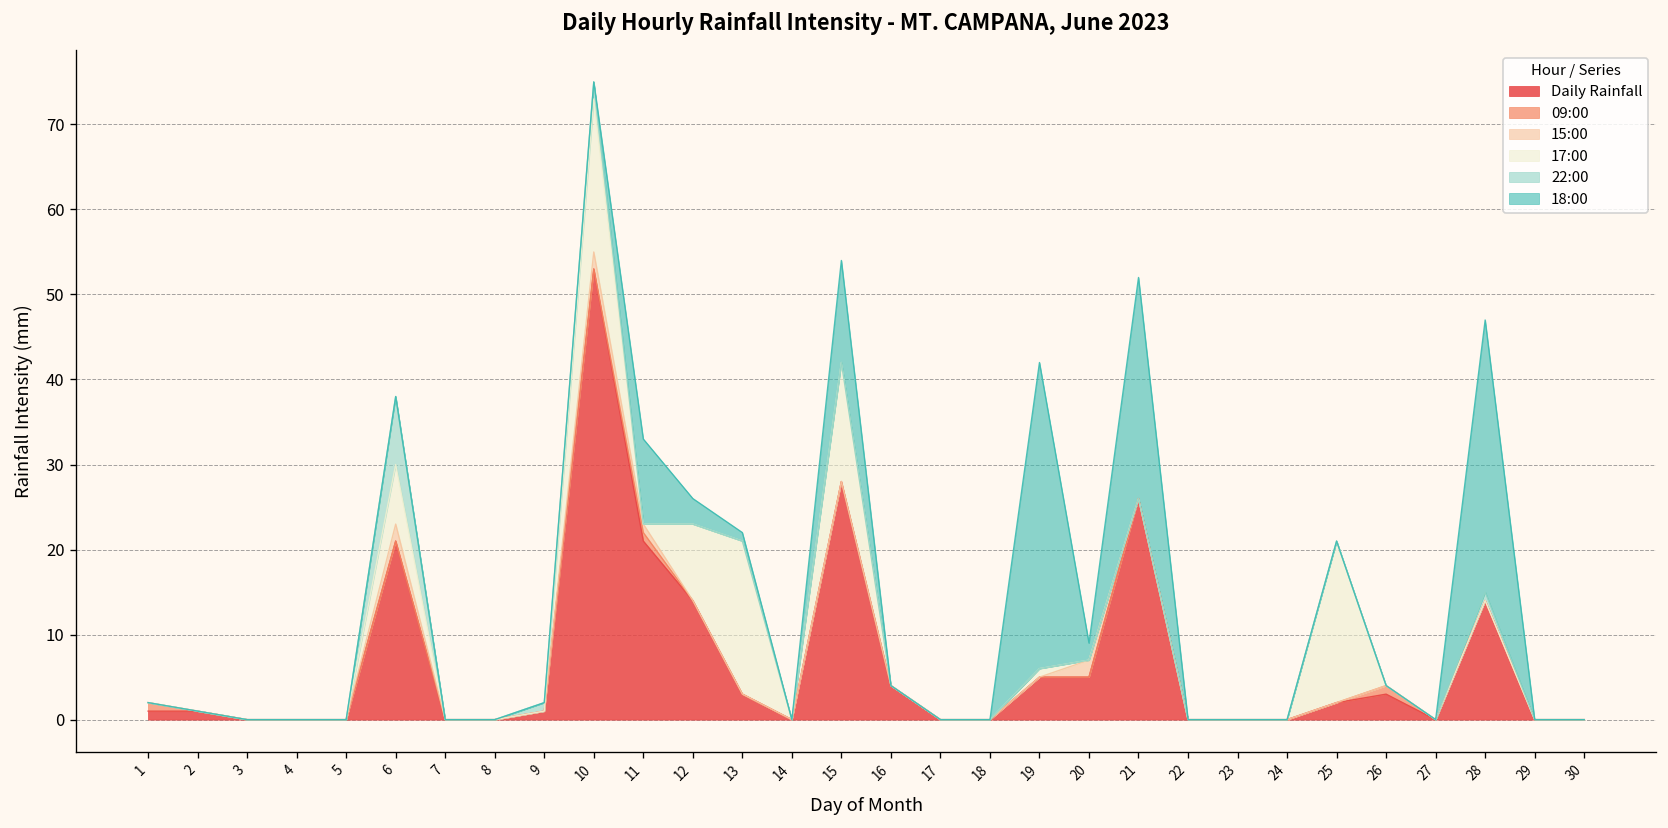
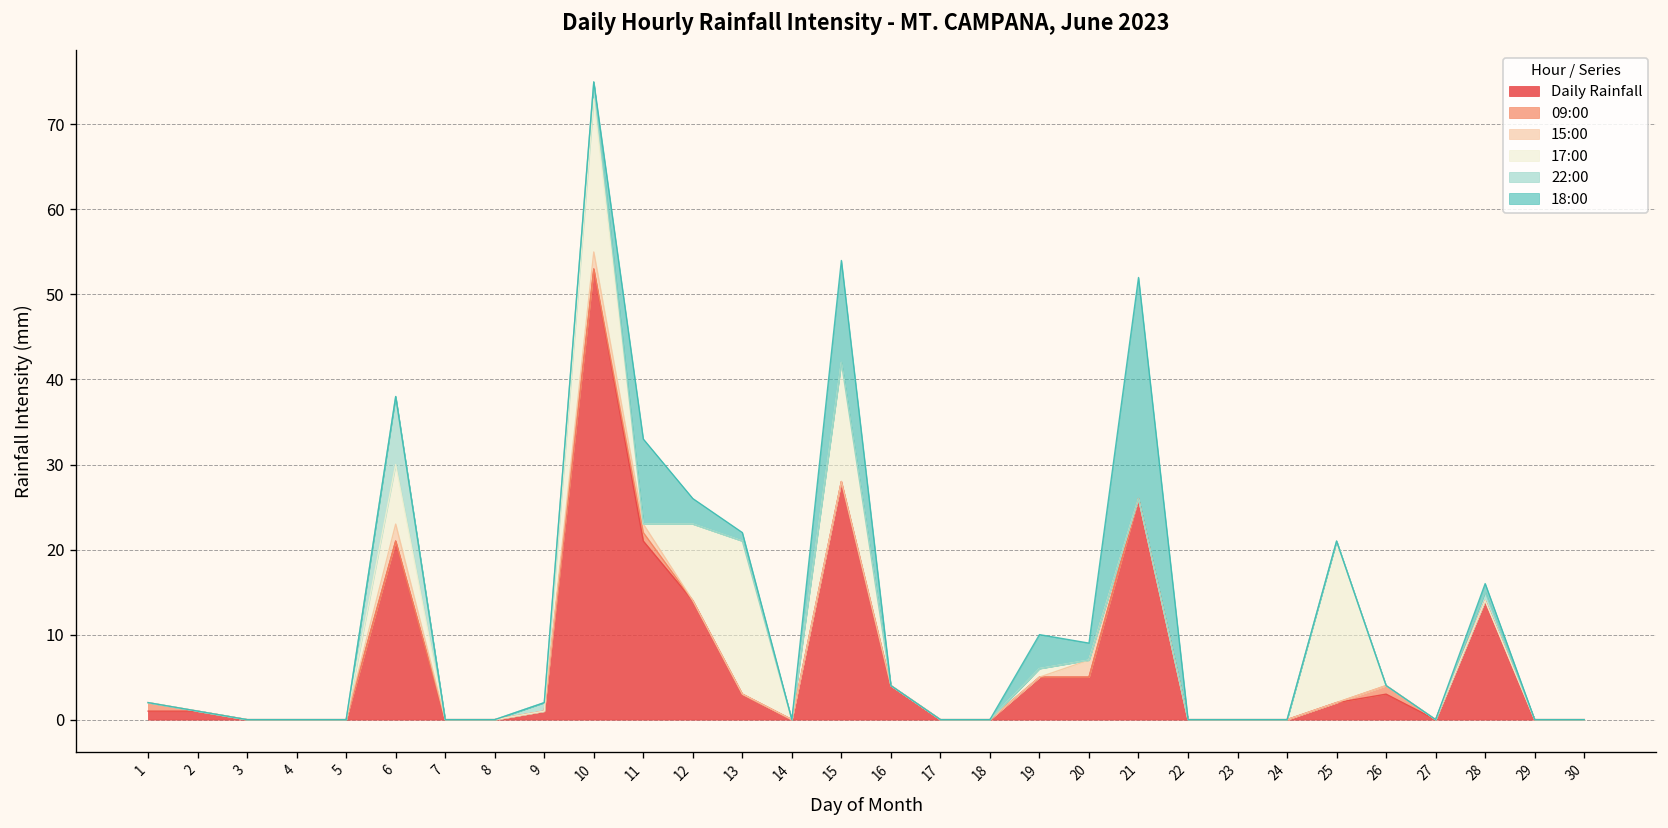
  {
    "Daily Rainfall": {
      "1": 1,
      "11": 21,
      "26": 3
    },
    "09:00": {
      "11": 1
    },
    "15:00": {
      "6": 2,
      "10": 2
    },
    "17:00": {
      "6": 7,
      "10": 18
    },
    "22:00": {
      "28": 1
    },
    "18:00": {
      "11": 10,
      "12": 3,
      "13": 1,
      "15": 12,
-     "19": 36,
+     "19": 4,
      "20": 2,
      "21": 26,
-     "28": 32
+     "28": 1
    }
  }
